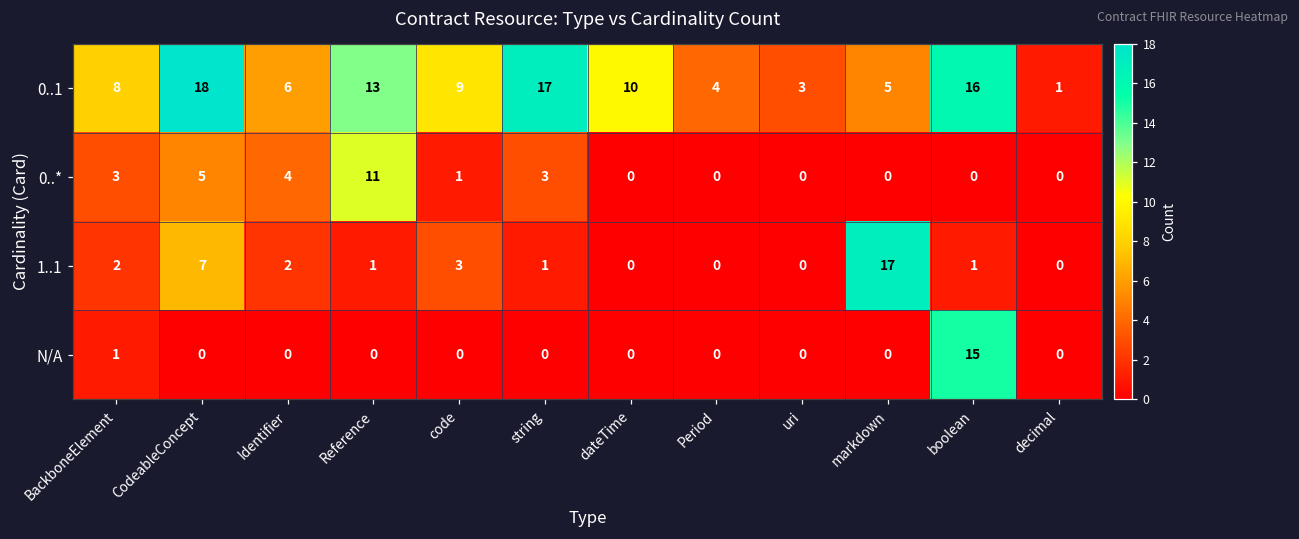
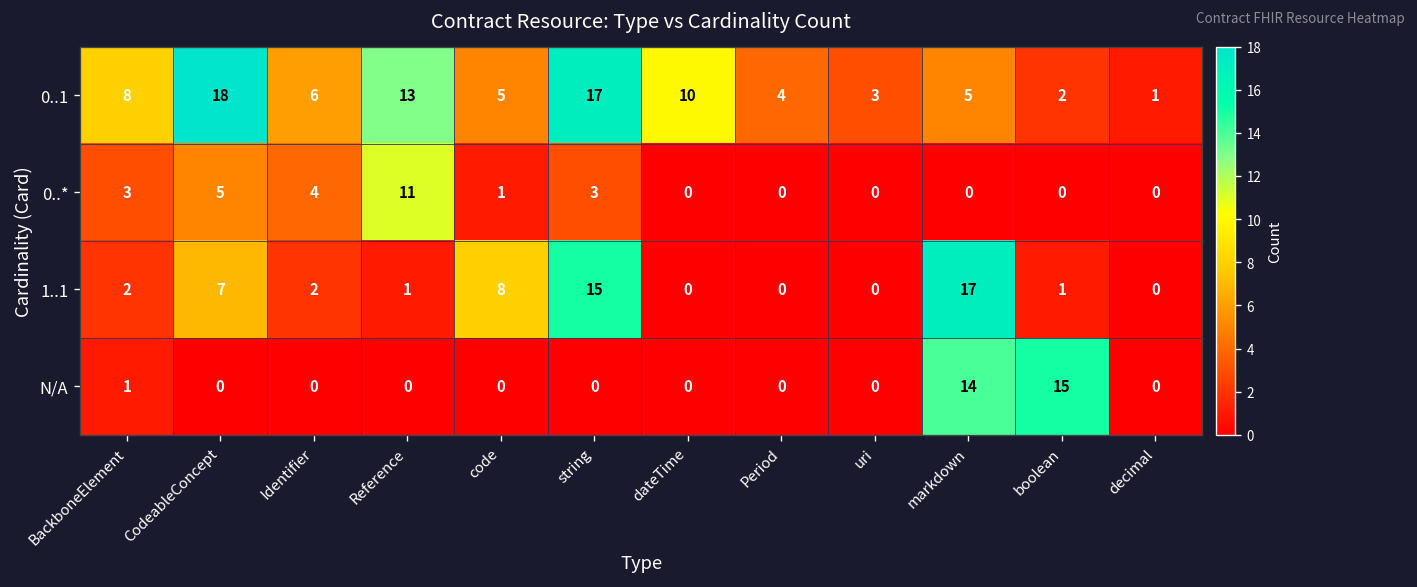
  {
    "0..1": {
      "BackboneElement": 8,
      "CodeableConcept": 18,
      "Identifier": 6,
      "Reference": 13,
-     "code": 9,
+     "code": 5,
      "string": 17,
      "dateTime": 10,
      "Period": 4,
      "uri": 3,
      "markdown": 5,
-     "boolean": 16,
+     "boolean": 2,
      "decimal": 1
    },
    "0..*": {
      "BackboneElement": 3,
      "CodeableConcept": 5,
      "Identifier": 4,
      "Reference": 11,
      "code": 1,
      "string": 3,
      "dateTime": 0,
      "Period": 0,
      "uri": 0,
      "markdown": 0,
      "boolean": 0,
      "decimal": 0
    },
    "1..1": {
      "BackboneElement": 2,
      "CodeableConcept": 7,
      "Identifier": 2,
      "Reference": 1,
-     "code": 3,
-     "string": 1,
+     "code": 8,
+     "string": 15,
      "dateTime": 0,
      "Period": 0,
      "uri": 0,
      "markdown": 17,
      "boolean": 1,
      "decimal": 0
    },
    "N/A": {
      "BackboneElement": 1,
      "CodeableConcept": 0,
      "Identifier": 0,
      "Reference": 0,
      "code": 0,
      "string": 0,
      "dateTime": 0,
      "Period": 0,
      "uri": 0,
-     "markdown": 0,
+     "markdown": 14,
      "boolean": 15,
      "decimal": 0
    }
  }
